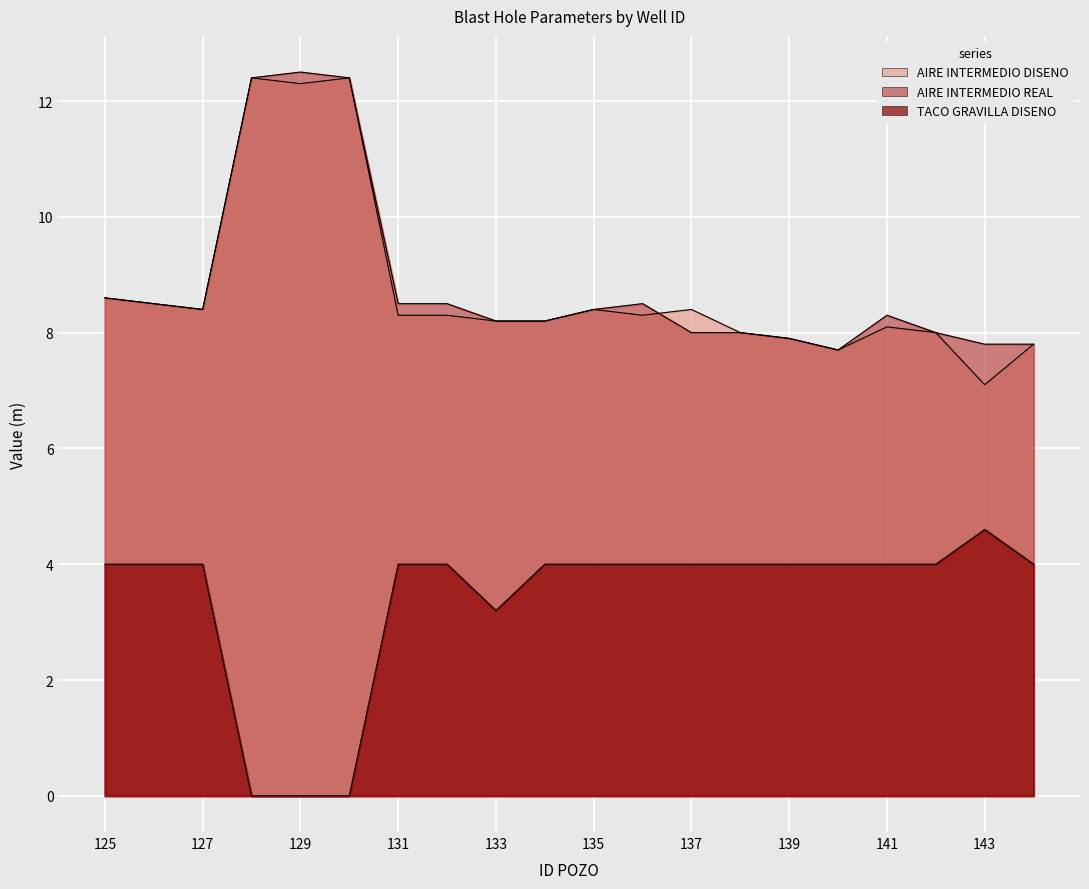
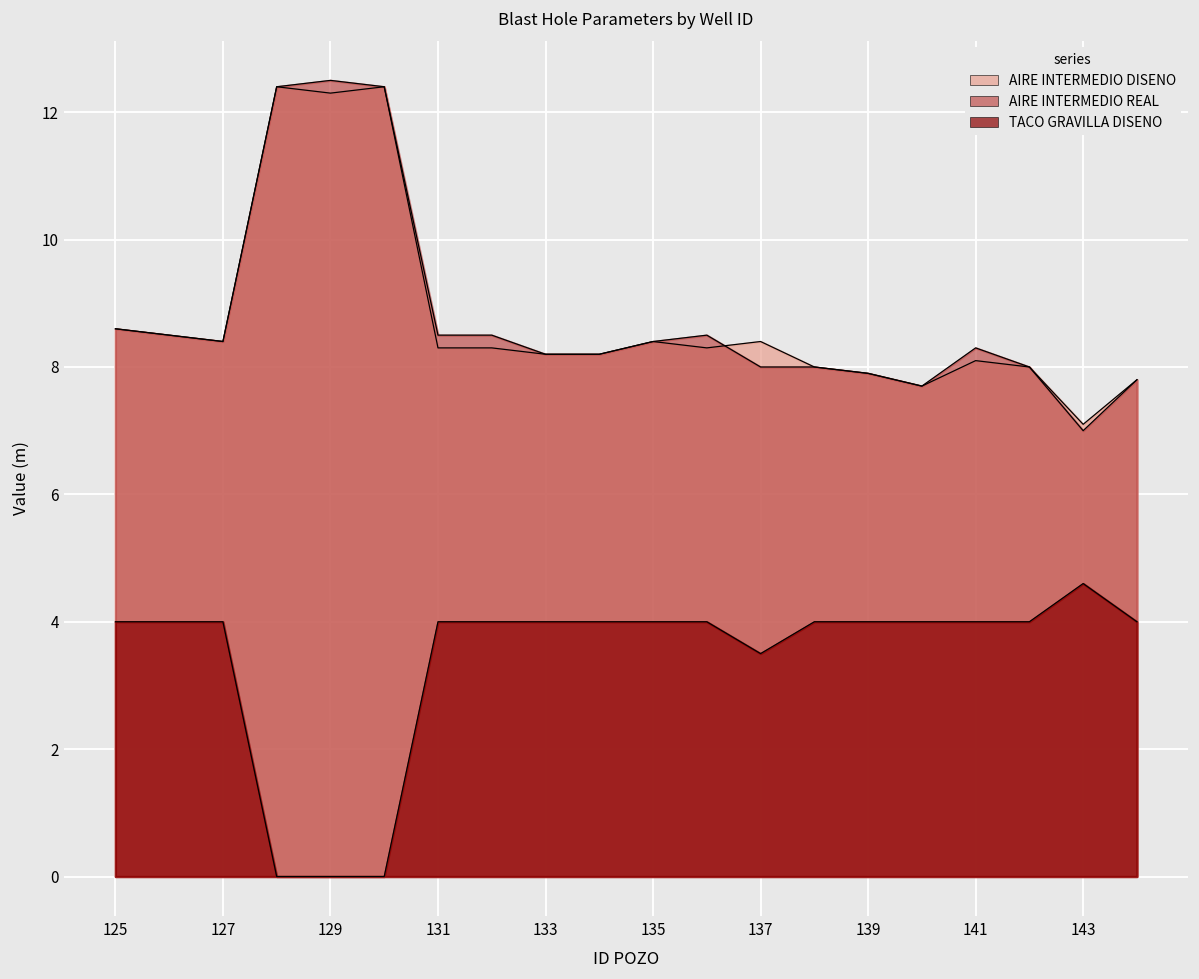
  {
    "AIRE INTERMEDIO DISENO": {
      "129": 12.3,
      "131": 8.3,
      "137": 8.4,
      "141": 8.1,
      "143": 7.1
    },
    "AIRE INTERMEDIO REAL": {
      "129": 12.5,
      "131": 8.5,
      "137": 8.0,
      "141": 8.3,
-     "143": 7.8
+     "143": 7.0
    },
    "TACO GRAVILLA DISENO": {
      "125": 4.0,
      "127": 4.0,
      "129": 0.0,
      "131": 4.0,
-     "133": 3.2,
+     "133": 4.0,
      "135": 4.0,
-     "137": 4.0,
+     "137": 3.5,
      "139": 4.0,
      "141": 4.0,
      "143": 4.6
    }
  }
